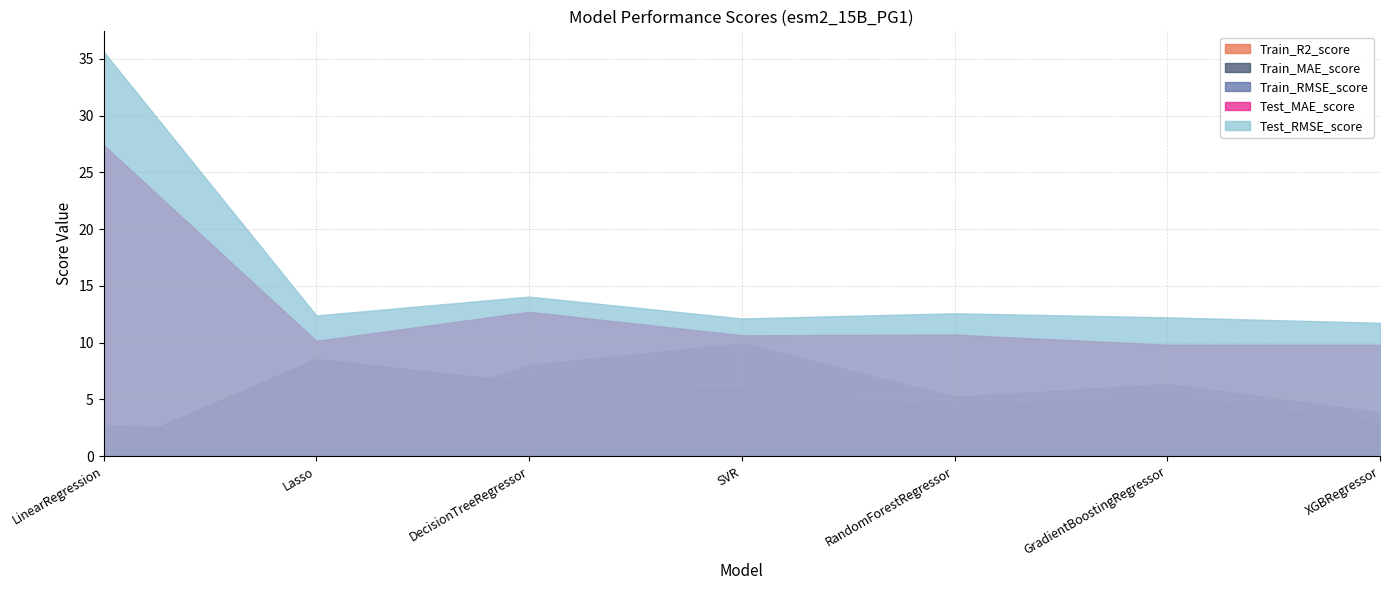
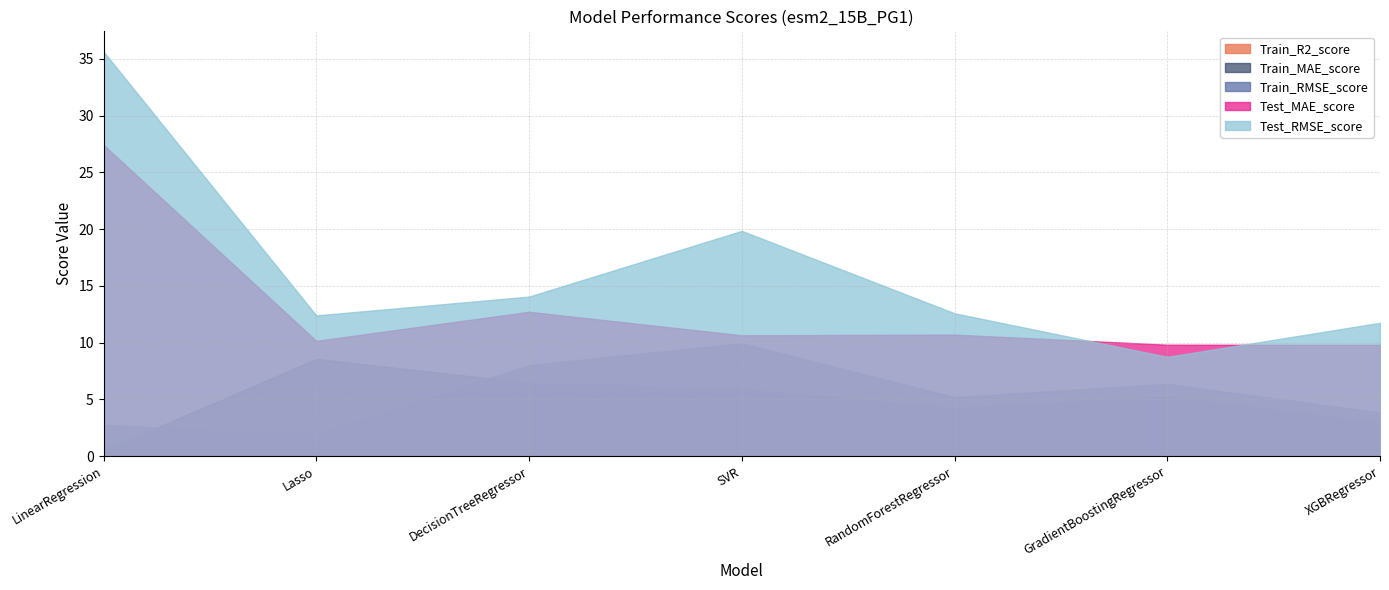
  {
    "Train_R2_score": {
      "LinearRegression": 1.0,
      "Lasso": 0.7,
      "DecisionTreeRegressor": 0.8,
      "SVR": 0.8,
      "RandomForestRegressor": 0.9,
      "GradientBoostingRegressor": 0.9,
      "XGBRegressor": 1.0
    },
    "Train_MAE_score": {
      "LinearRegression": 0.5,
      "Lasso": 8.6,
      "DecisionTreeRegressor": 6.5,
      "SVR": 6.0,
      "RandomForestRegressor": 4.3,
      "GradientBoostingRegressor": 5.3,
      "XGBRegressor": 3.0
    },
    "Train_RMSE_score": {
      "LinearRegression": 2.8,
      "Lasso": 1.9,
      "DecisionTreeRegressor": 8.0,
      "SVR": 10.0,
      "RandomForestRegressor": 5.2,
      "GradientBoostingRegressor": 6.4,
      "XGBRegressor": 3.9
    },
    "Test_MAE_score": {
      "LinearRegression": 27.4,
      "Lasso": 10.2,
      "DecisionTreeRegressor": 12.7,
      "SVR": 10.7,
      "RandomForestRegressor": 10.7,
      "GradientBoostingRegressor": 9.8,
      "XGBRegressor": 9.8
    },
    "Test_RMSE_score": {
      "LinearRegression": 35.7,
      "Lasso": 12.4,
      "DecisionTreeRegressor": 14.1,
-     "SVR": 12.1,
+     "SVR": 19.9,
      "RandomForestRegressor": 12.6,
-     "GradientBoostingRegressor": 12.2,
+     "GradientBoostingRegressor": 8.8,
      "XGBRegressor": 11.8
    }
  }
